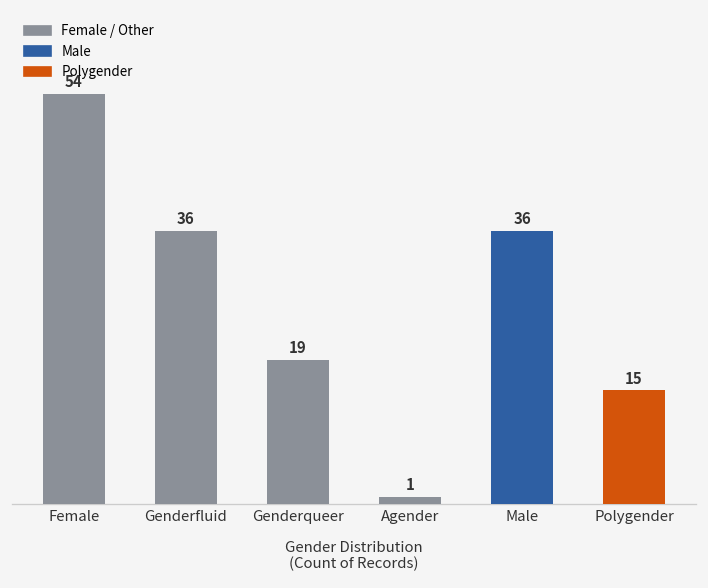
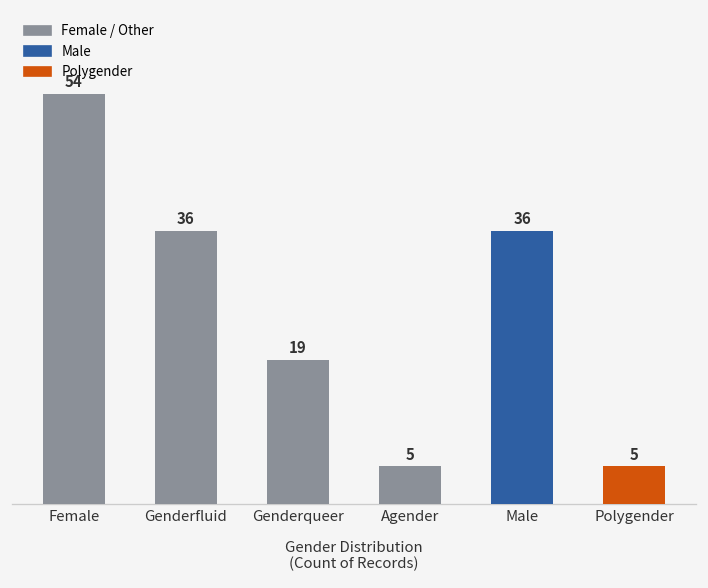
  {
    "Female": 54,
    "Genderfluid": 36,
    "Genderqueer": 19,
-   "Agender": 1,
+   "Agender": 5,
    "Male": 36,
-   "Polygender": 15
+   "Polygender": 5
  }
